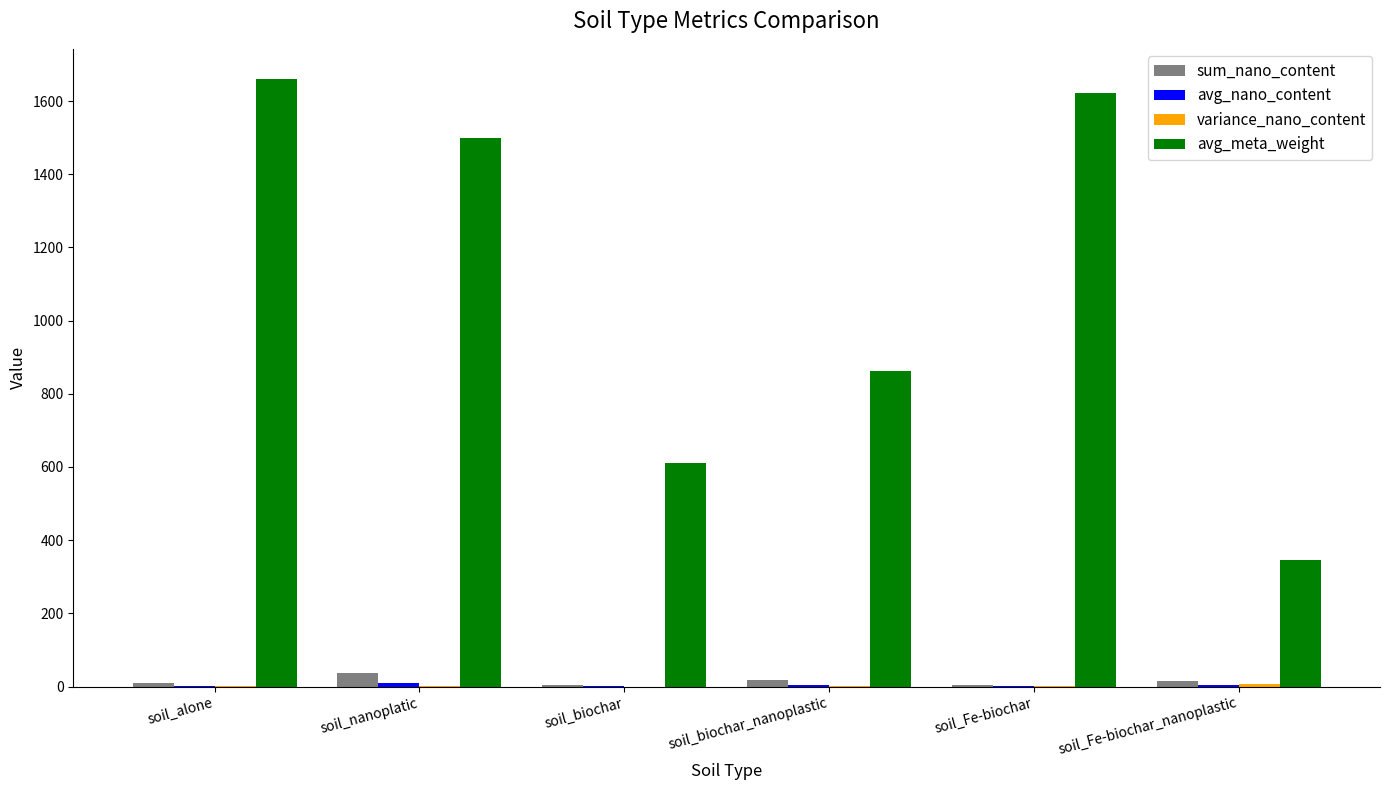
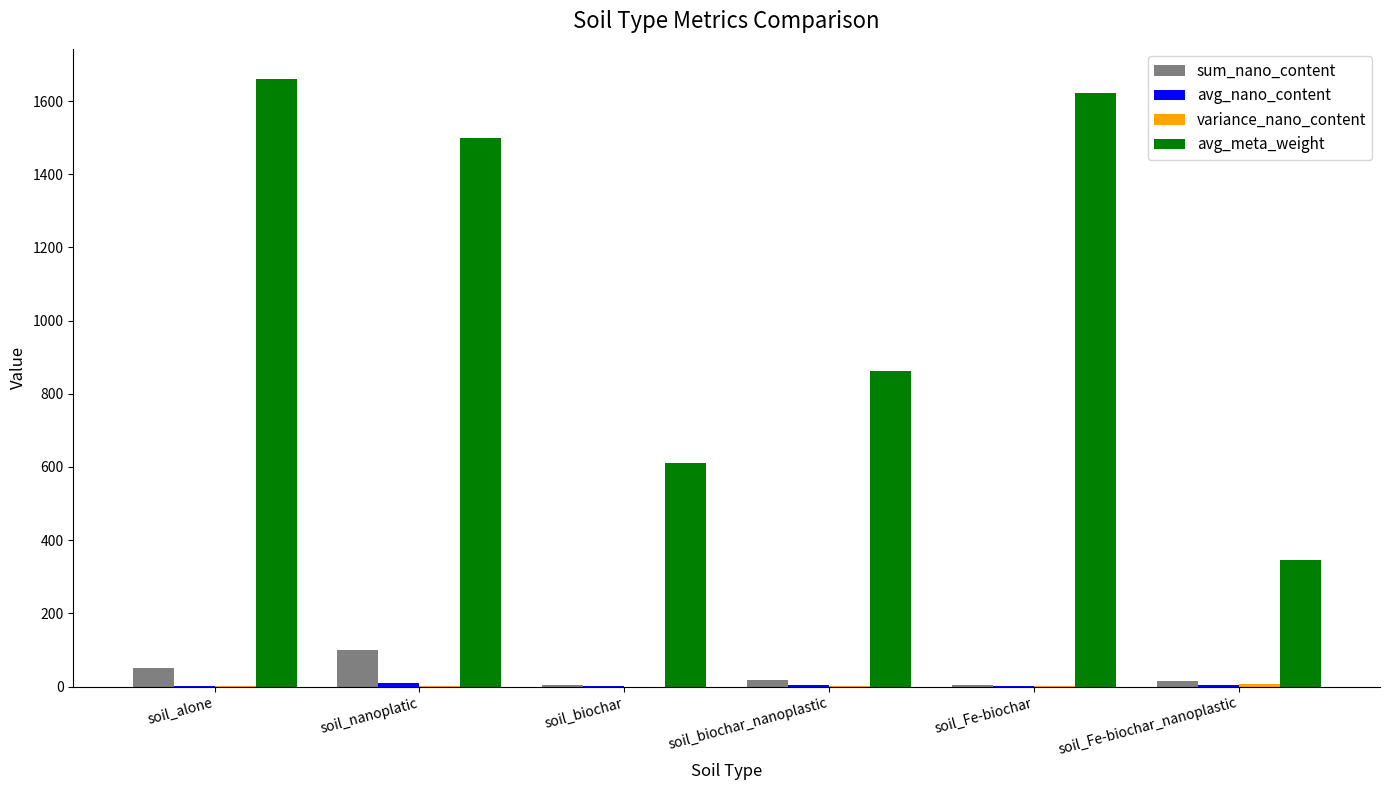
  {
    "sum_nano_content": {
-     "soil_alone": 10,
-     "soil_nanoplatic": 40,
+     "soil_alone": 50,
+     "soil_nanoplatic": 100,
      "soil_biochar_nanoplastic": 20,
      "soil_Fe-biochar_nanoplastic": 10
    },
    "avg_nano_content": {
      "soil_nanoplatic": 10
    },
    "avg_meta_weight": {
      "soil_alone": 1660,
      "soil_nanoplatic": 1500,
      "soil_biochar": 610,
      "soil_biochar_nanoplastic": 860,
      "soil_Fe-biochar": 1620,
      "soil_Fe-biochar_nanoplastic": 350
    }
  }
